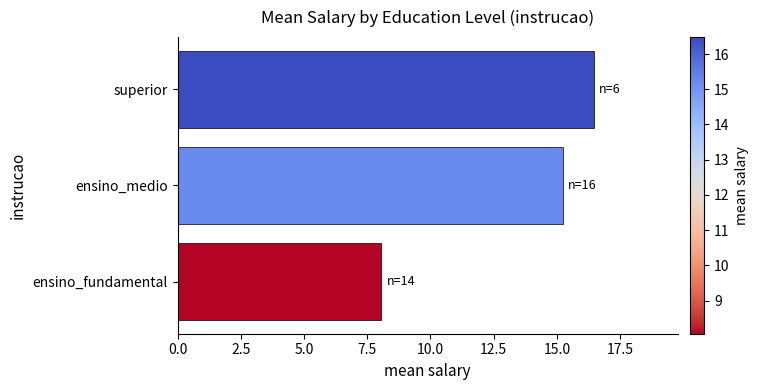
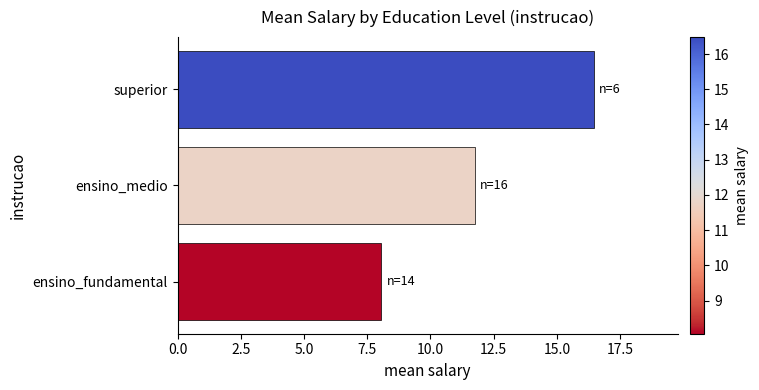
  {
-   "ensino_medio": 15.3
+   "ensino_medio": 11.8
  }
